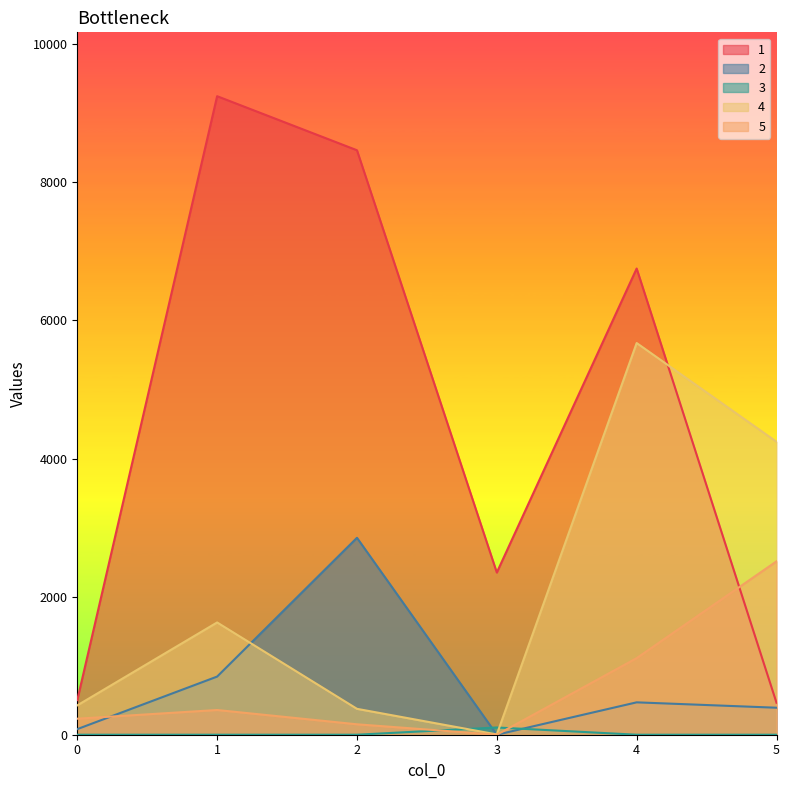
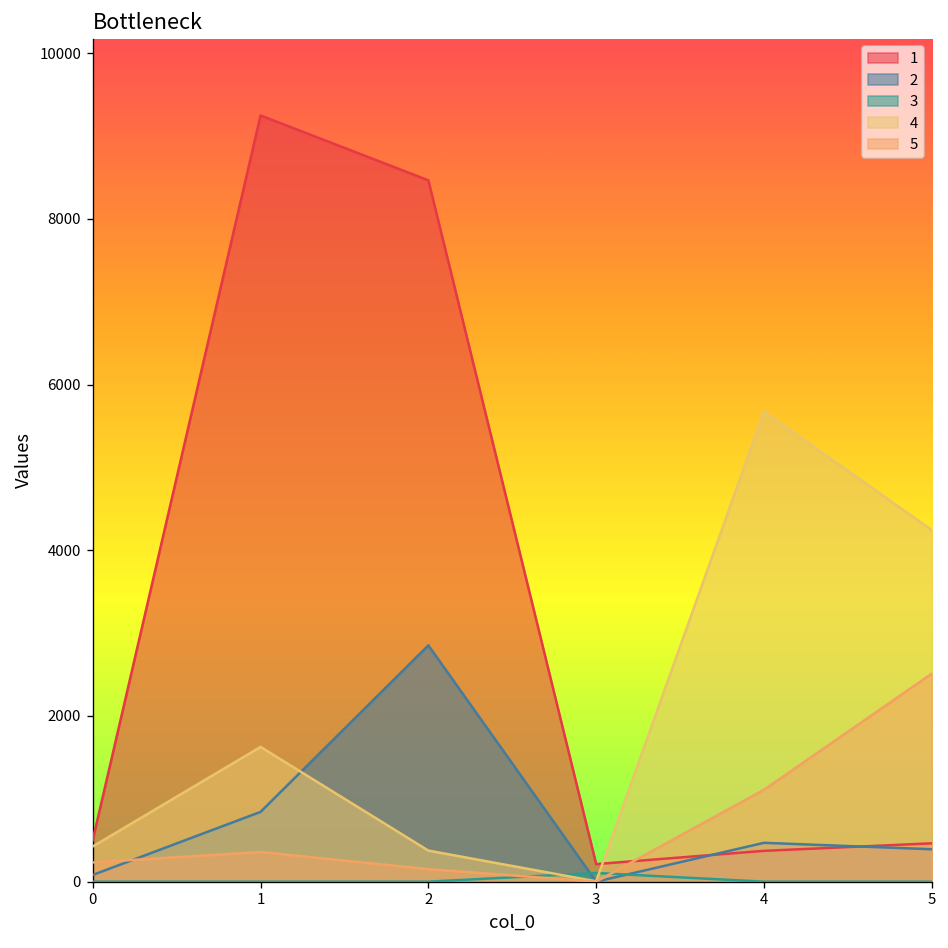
  {
    "1": {
      "0": 500,
      "1": 9200,
      "2": 8500,
-     "3": 2300,
-     "4": 6800,
+     "3": 200,
+     "4": 400,
      "5": 500
    }
  }
